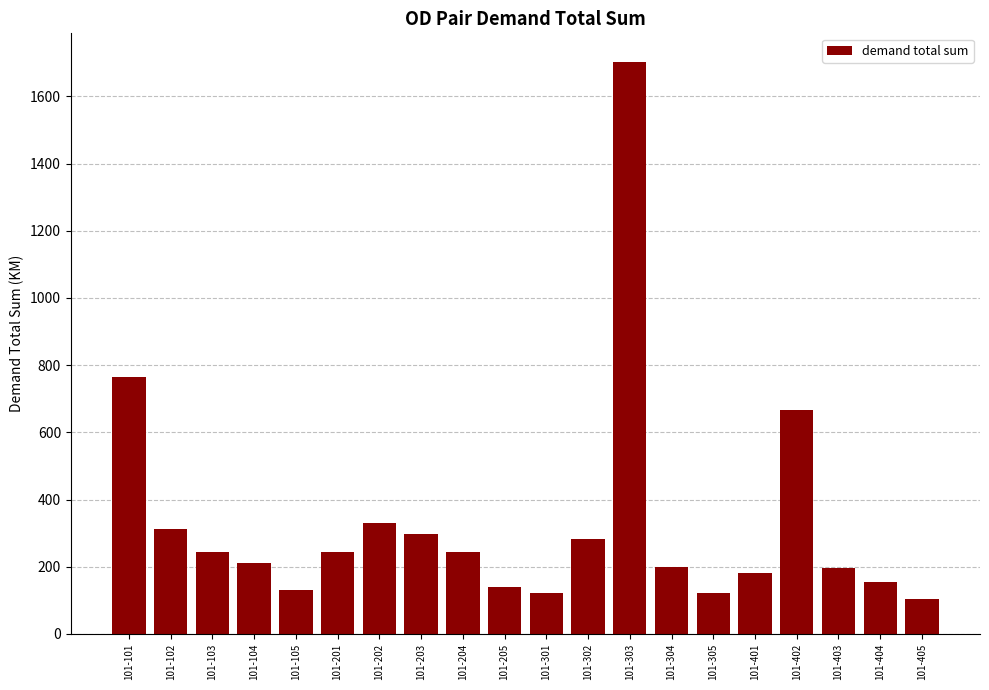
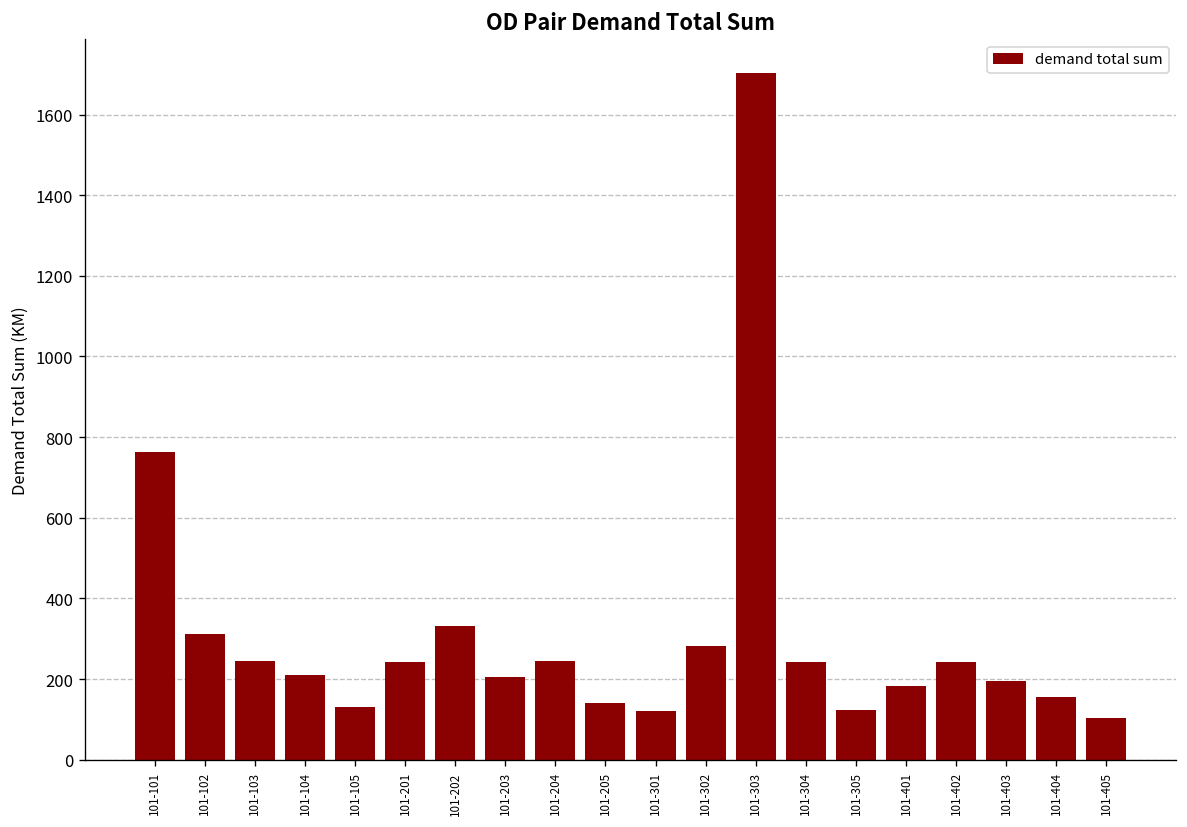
  {
    "101-101": 760,
    "101-102": 310,
    "101-103": 240,
    "101-104": 210,
    "101-105": 130,
    "101-201": 240,
    "101-202": 330,
-   "101-203": 300,
+   "101-203": 200,
    "101-204": 240,
    "101-205": 140,
    "101-301": 120,
    "101-302": 280,
    "101-303": 1700,
-   "101-304": 200,
+   "101-304": 240,
    "101-305": 120,
    "101-401": 180,
-   "101-402": 670,
+   "101-402": 240,
    "101-403": 200,
    "101-404": 160,
    "101-405": 100
  }
